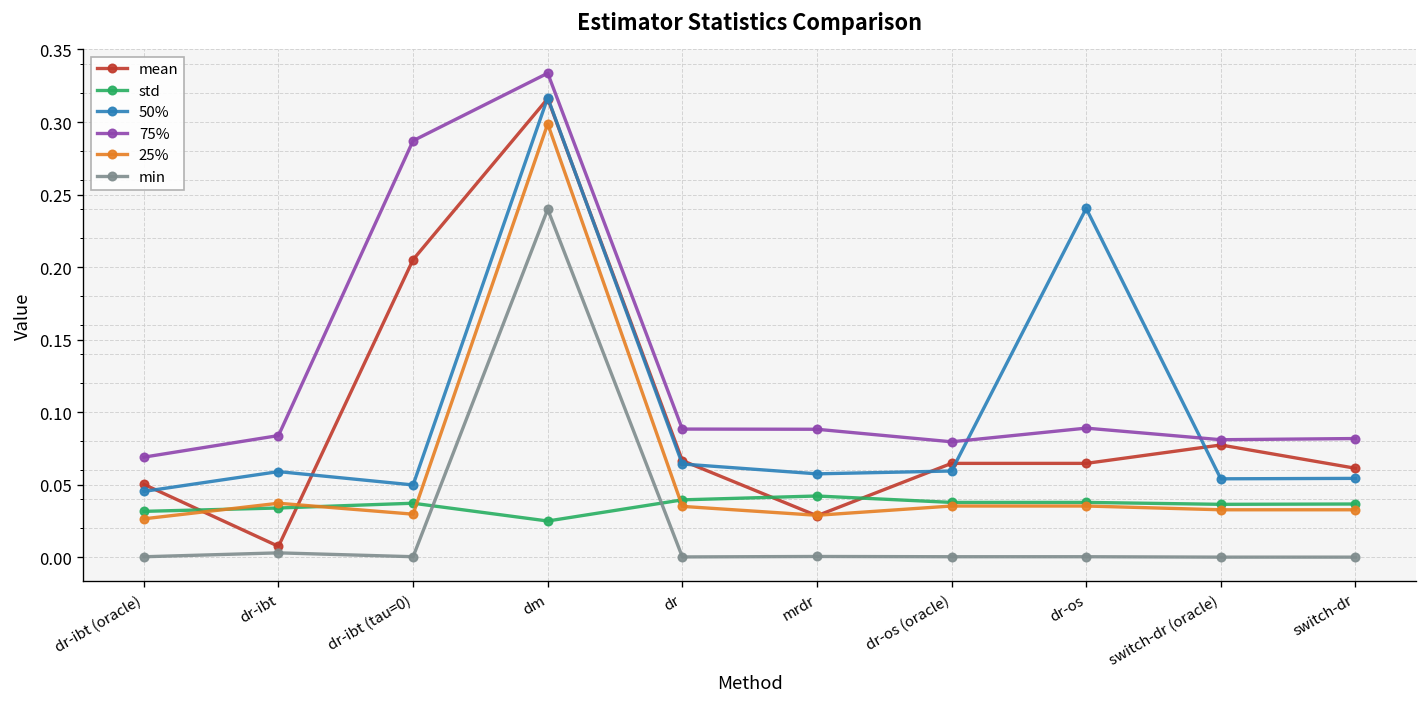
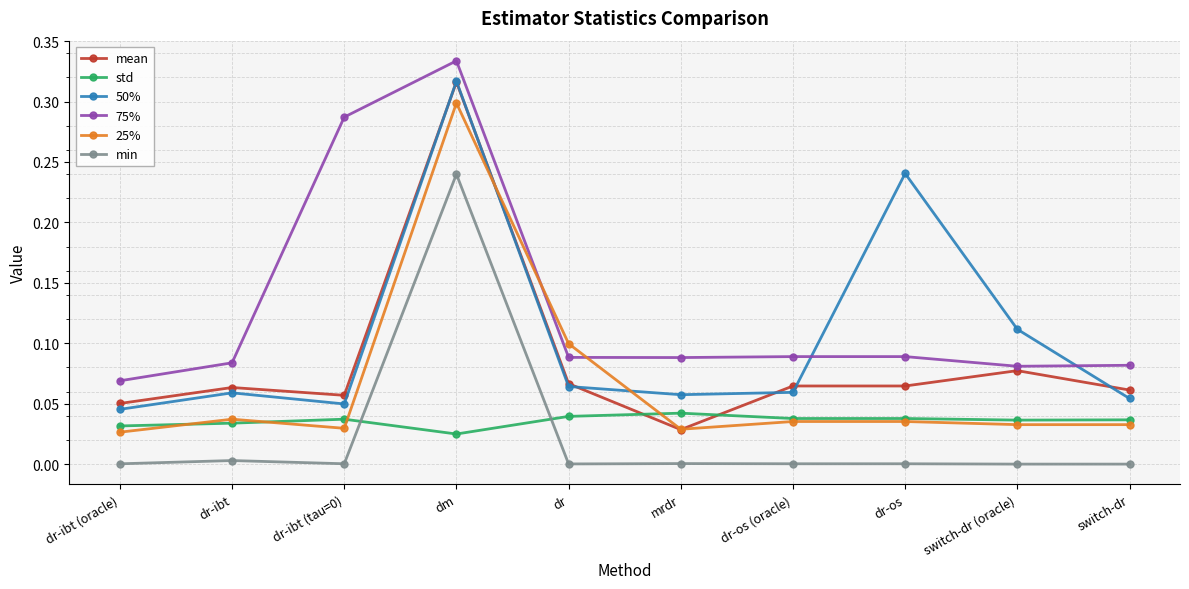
  {
    "mean": {
      "dr-ibt (oracle)": 0.050,
-     "dr-ibt": 0.007,
-     "dr-ibt (tau=0)": 0.205,
+     "dr-ibt": 0.063,
+     "dr-ibt (tau=0)": 0.057,
      "dr": 0.067,
      "dr-os (oracle)": 0.065,
      "dr-os": 0.065,
      "switch-dr (oracle)": 0.077,
      "switch-dr": 0.061
    },
    "std": {
      "dr-ibt (oracle)": 0.032,
      "dr-ibt": 0.034,
      "dr-ibt (tau=0)": 0.037,
      "dm": 0.025,
      "dr": 0.040,
      "mrdr": 0.042,
      "dr-os (oracle)": 0.038,
      "dr-os": 0.038,
      "switch-dr (oracle)": 0.036,
      "switch-dr": 0.037
    },
    "50%": {
      "dr-ibt (oracle)": 0.045,
      "dr-ibt": 0.059,
      "dr-ibt (tau=0)": 0.050,
      "dr": 0.064,
      "mrdr": 0.057,
      "dr-os (oracle)": 0.059,
      "dr-os": 0.240,
-     "switch-dr (oracle)": 0.054,
+     "switch-dr (oracle)": 0.112,
      "switch-dr": 0.054
    },
    "75%": {
      "dr-ibt (oracle)": 0.069,
      "dr-ibt": 0.084,
      "dr-ibt (tau=0)": 0.287,
      "dm": 0.334,
      "dr": 0.088,
      "mrdr": 0.088,
-     "dr-os (oracle)": 0.080,
+     "dr-os (oracle)": 0.089,
      "dr-os": 0.089,
      "switch-dr (oracle)": 0.081,
      "switch-dr": 0.082
    },
    "25%": {
      "dr-ibt (oracle)": 0.026,
      "dr-ibt": 0.037,
      "dr-ibt (tau=0)": 0.030,
      "dm": 0.299,
-     "dr": 0.035,
+     "dr": 0.100,
      "dr-os (oracle)": 0.035,
      "dr-os": 0.035,
      "switch-dr (oracle)": 0.033,
      "switch-dr": 0.033
    },
    "min": {
      "dr-ibt (oracle)": 0.000,
      "dr-ibt": 0.003,
      "dr-ibt (tau=0)": 0.000,
      "dm": 0.240,
      "dr": 0.000,
      "mrdr": 0.000,
      "dr-os (oracle)": 0.000,
      "dr-os": 0.000,
      "switch-dr (oracle)": 0.000,
      "switch-dr": 0.000
    }
  }
